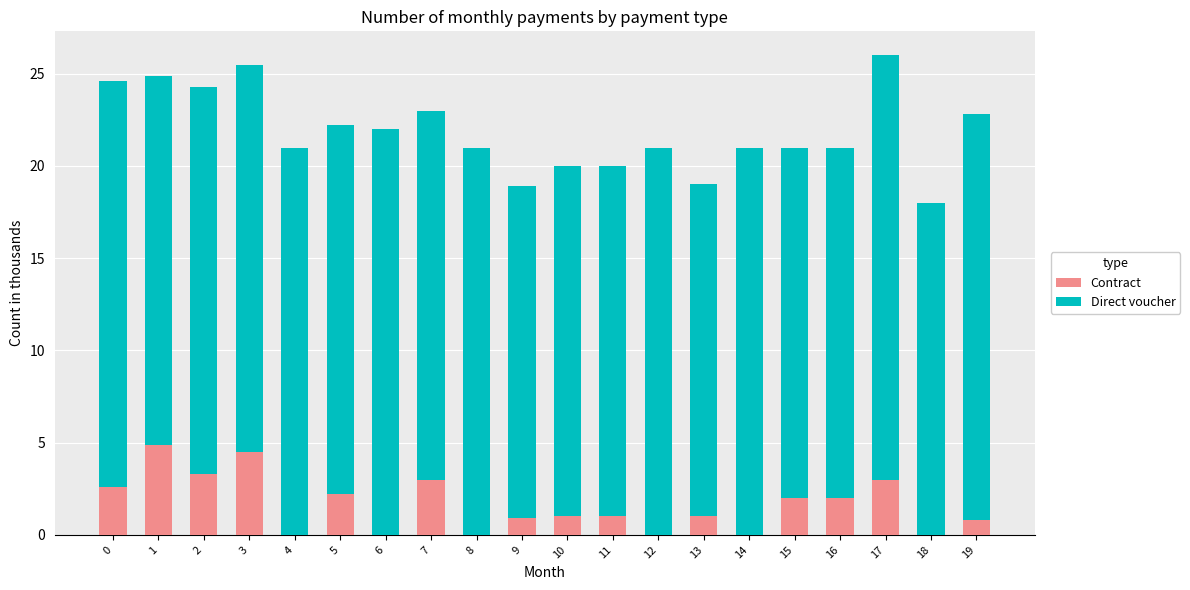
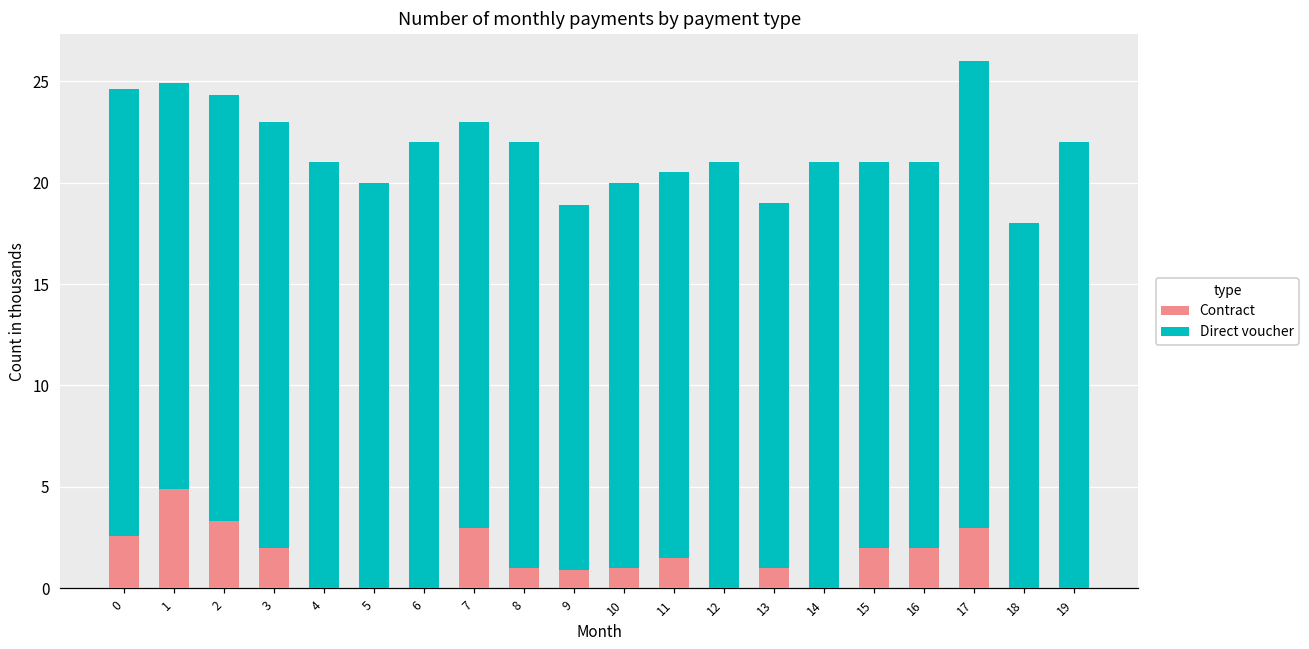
  {
    "Contract": {
      "0": 2.6,
      "1": 4.9,
      "2": 3.3,
-     "3": 4.5,
+     "3": 2.0,
      "4": 0.0,
-     "5": 2.2,
+     "5": 0.0,
      "6": 0.0,
      "7": 3.0,
-     "8": 0,
+     "8": 1,
      "9": 0.9,
      "10": 1.0,
-     "11": 1.0,
+     "11": 1.5,
      "12": 0.0,
      "13": 1.0,
      "14": 0.0,
      "15": 2.0,
      "16": 2.0,
      "17": 3.0,
      "18": 0.0,
-     "19": 0.8
+     "19": 0.0
    },
    "Direct voucher": {
      "0": 22.0,
      "1": 20.0,
      "2": 21.0,
      "3": 21.0,
      "4": 21.0,
      "5": 20.0,
      "6": 22.0,
      "7": 20.0,
      "8": 21.0,
      "9": 18.0,
      "10": 19.0,
      "11": 19.0,
      "12": 21.0,
      "13": 18.0,
      "14": 21.0,
      "15": 19.0,
      "16": 19.0,
      "17": 23.0,
      "18": 18.0,
      "19": 22.0
    }
  }
